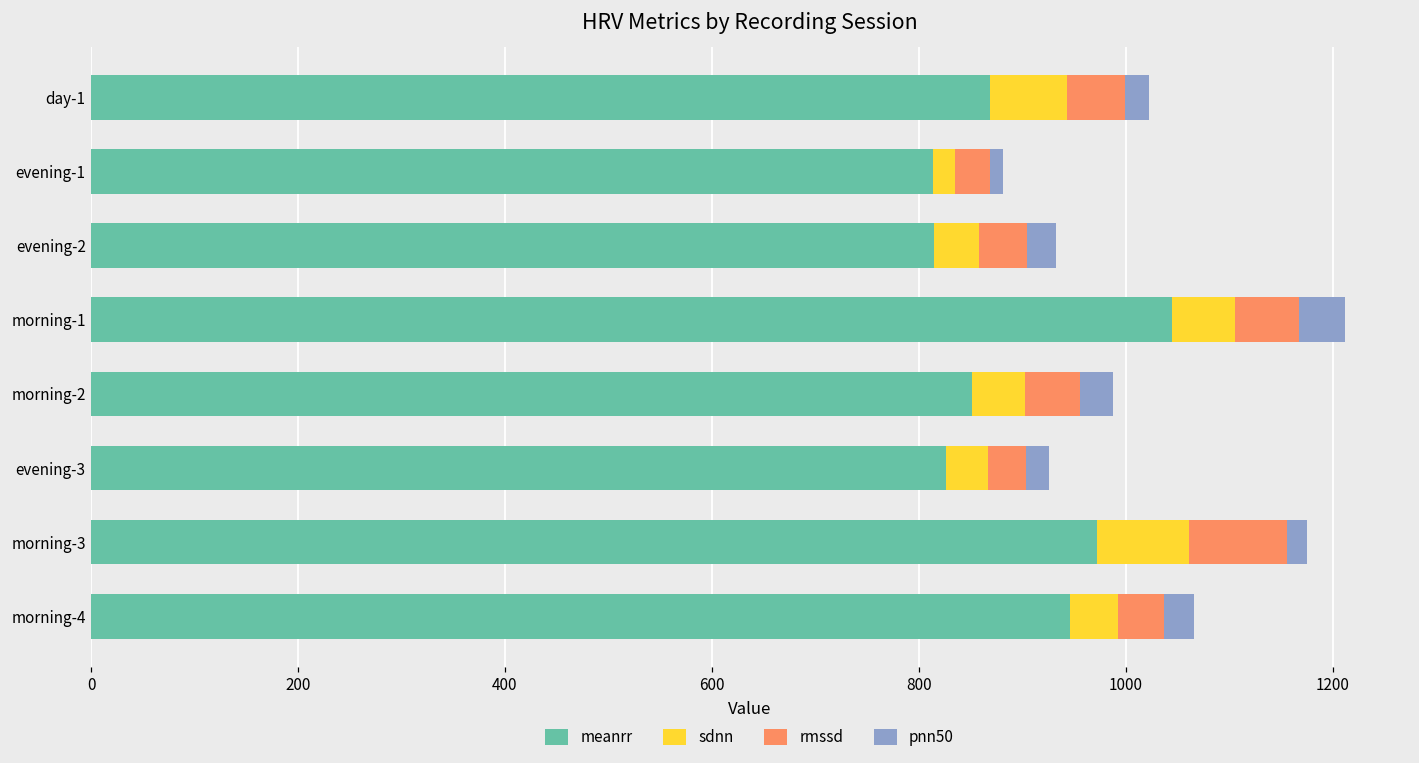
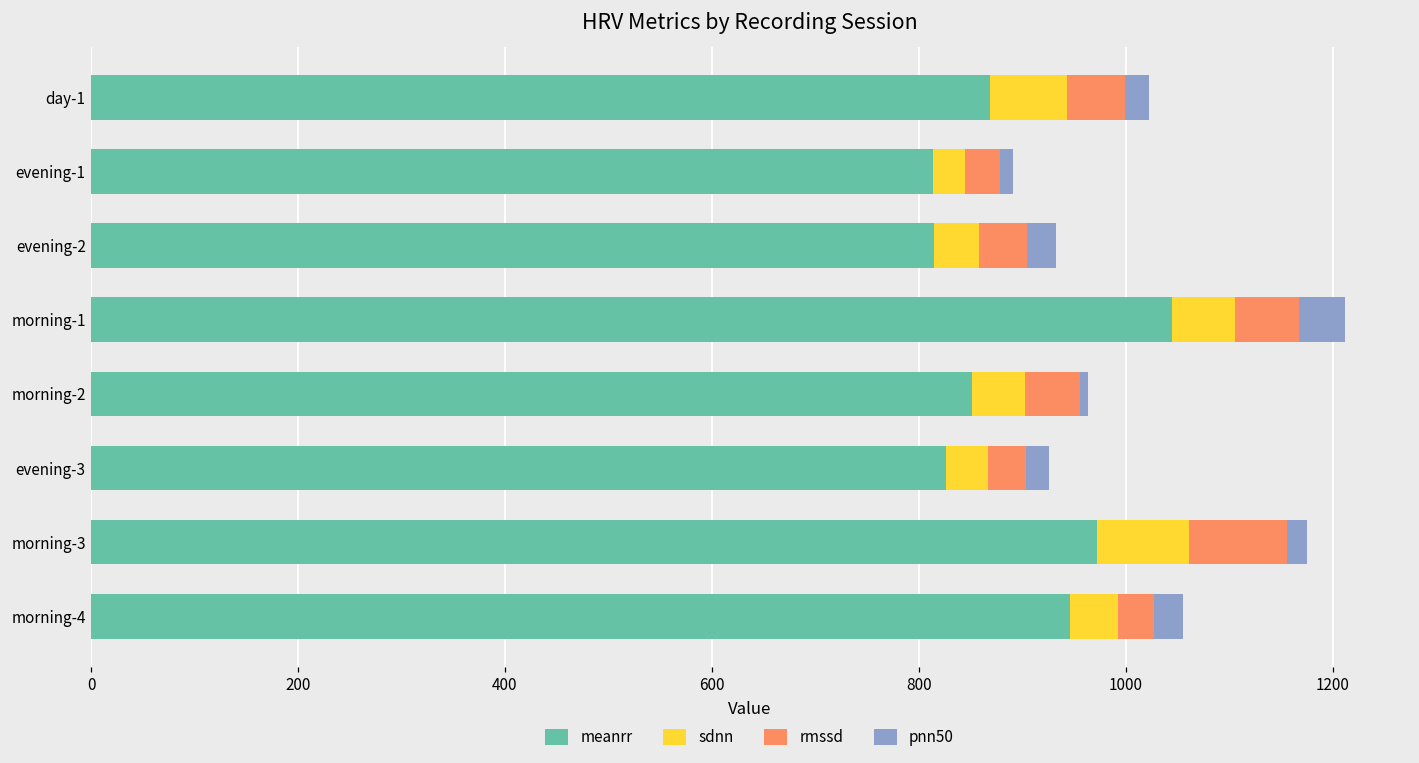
  {
    "meanrr": {
      "day-1": 870,
      "evening-1": 810,
      "evening-2": 810,
      "morning-1": 1050,
      "morning-2": 850,
      "evening-3": 830,
      "morning-3": 970,
      "morning-4": 950
    },
    "sdnn": {
      "day-1": 70,
-     "evening-1": 20,
+     "evening-1": 30,
      "evening-2": 40,
      "morning-1": 60,
      "morning-2": 50,
      "evening-3": 40,
      "morning-3": 90,
      "morning-4": 50
    },
    "rmssd": {
      "day-1": 60,
      "evening-1": 30,
      "evening-2": 50,
      "morning-1": 60,
      "morning-2": 50,
      "evening-3": 40,
      "morning-3": 90,
-     "morning-4": 50
+     "morning-4": 30
    },
    "pnn50": {
      "day-1": 20,
      "evening-1": 10,
      "evening-2": 30,
      "morning-1": 40,
-     "morning-2": 30,
+     "morning-2": 10,
      "evening-3": 20,
      "morning-3": 20,
      "morning-4": 30
    }
  }
